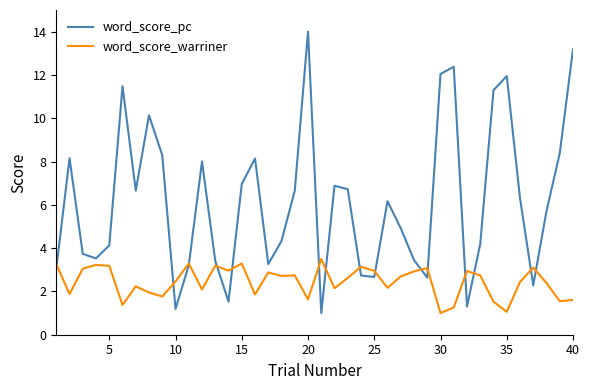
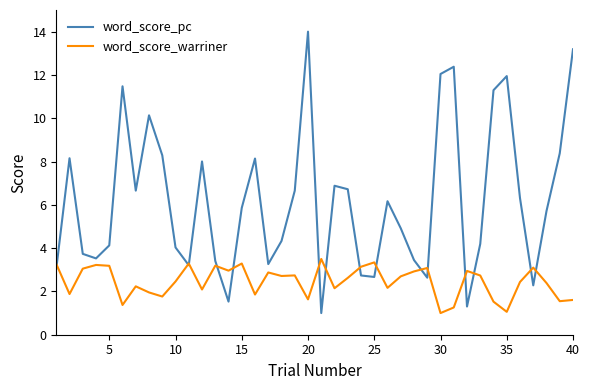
  {
    "word_score_pc": {
      "5": 4.1,
-     "10": 1.2,
-     "15": 7.0,
+     "10": 4.0,
+     "15": 5.9,
      "20": 14.0,
      "25": 2.7,
      "30": 12.0,
      "35": 11.9,
      "40": 13.2
    },
    "word_score_warriner": {
      "5": 3.2,
      "10": 2.5,
      "15": 3.3,
      "20": 1.6,
-     "25": 3.0,
+     "25": 3.3,
      "30": 1.0,
      "35": 1.1,
      "40": 1.6
    }
  }
